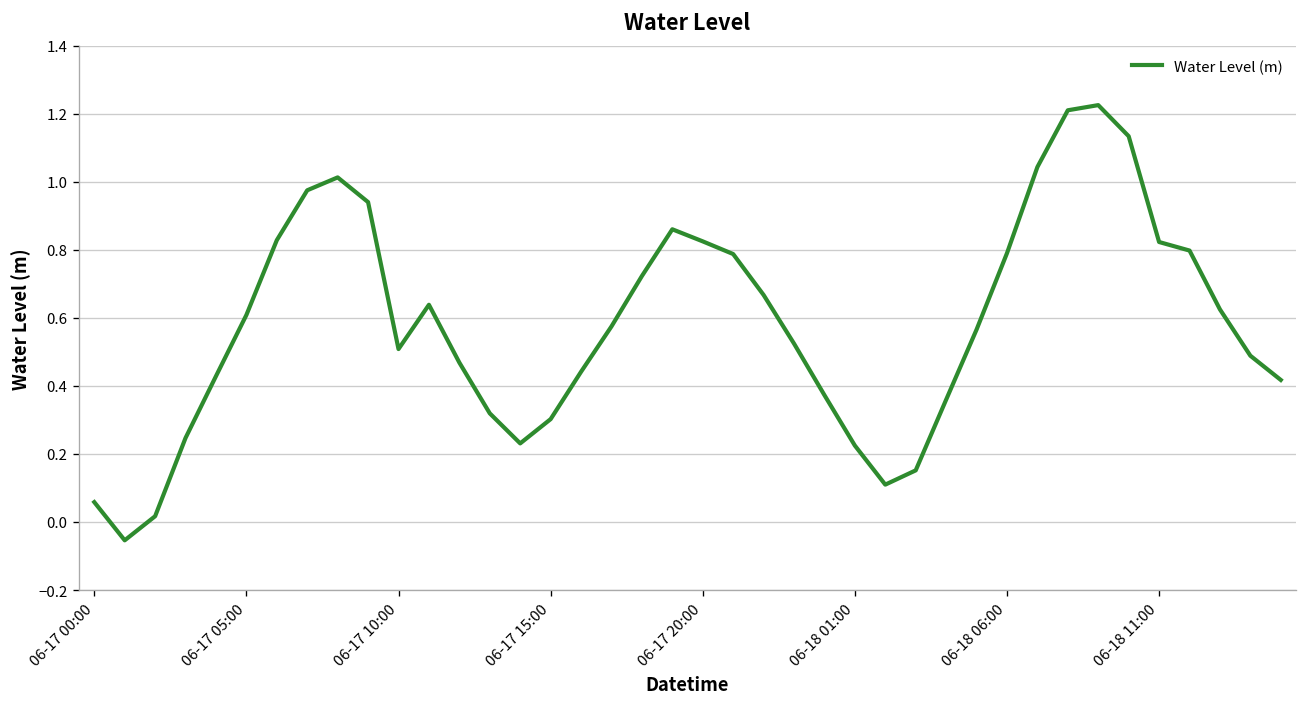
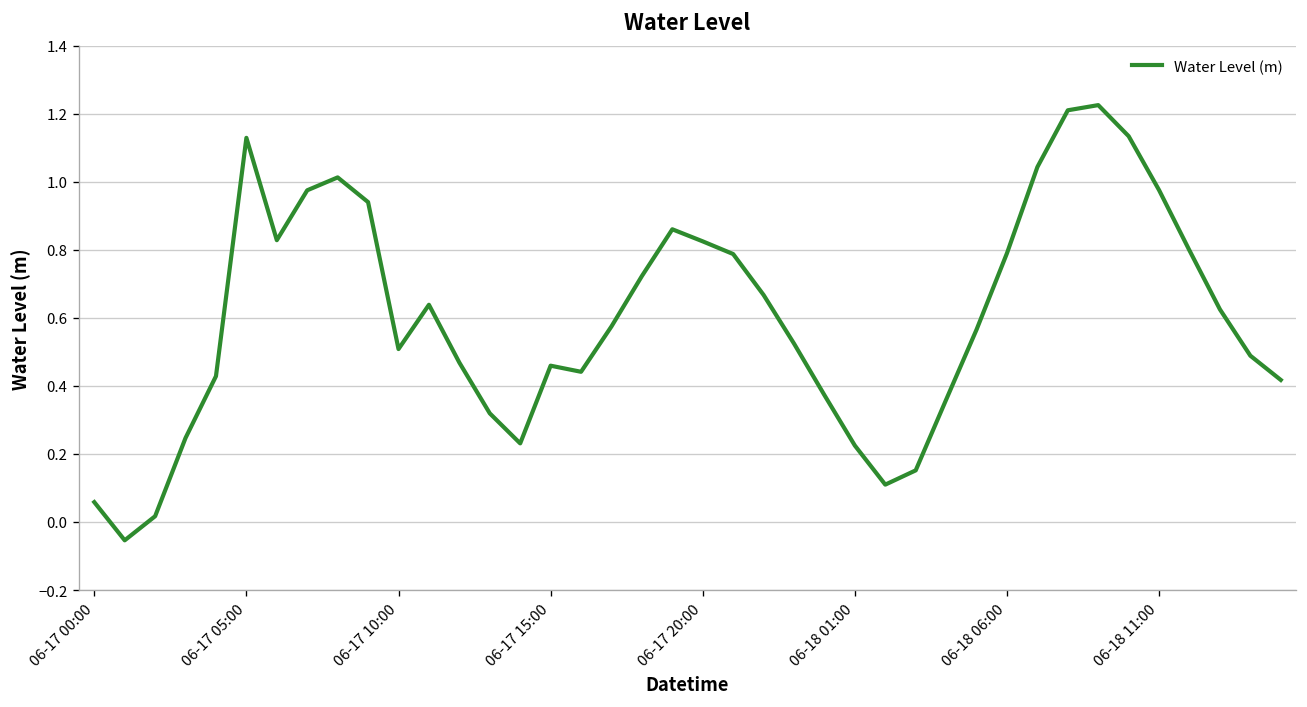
  {
    "06-17 00:00": 0.06,
-   "06-17 05:00": 0.61,
+   "06-17 05:00": 1.13,
    "06-17 10:00": 0.51,
-   "06-17 15:00": 0.30,
+   "06-17 15:00": 0.46,
    "06-17 20:00": 0.82,
    "06-18 01:00": 0.22,
    "06-18 06:00": 0.79,
-   "06-18 11:00": 0.82
+   "06-18 11:00": 0.98
  }
